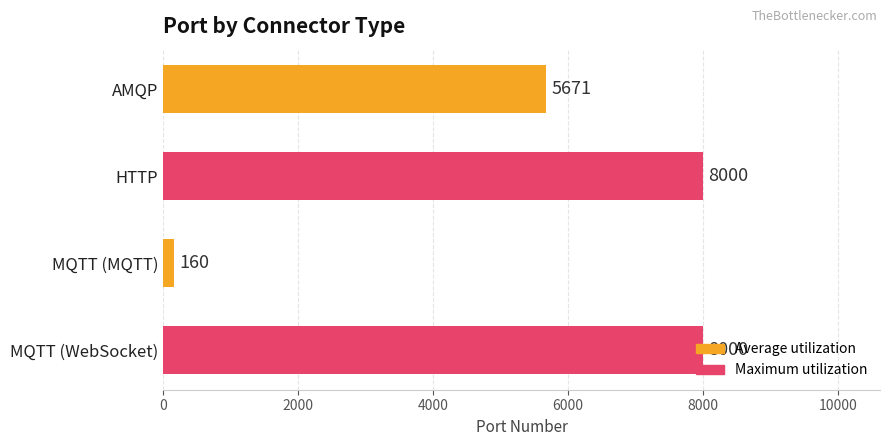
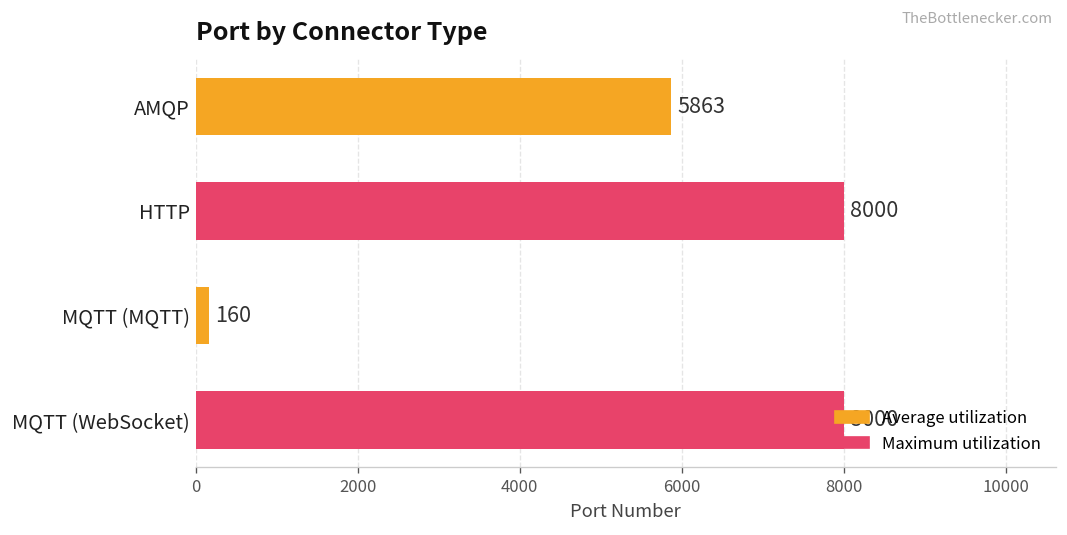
  {
-   "AMQP": 5671,
+   "AMQP": 5863,
    "HTTP": 8000,
    "MQTT (MQTT)": 160,
    "MQTT (WebSocket)": 8000
  }
